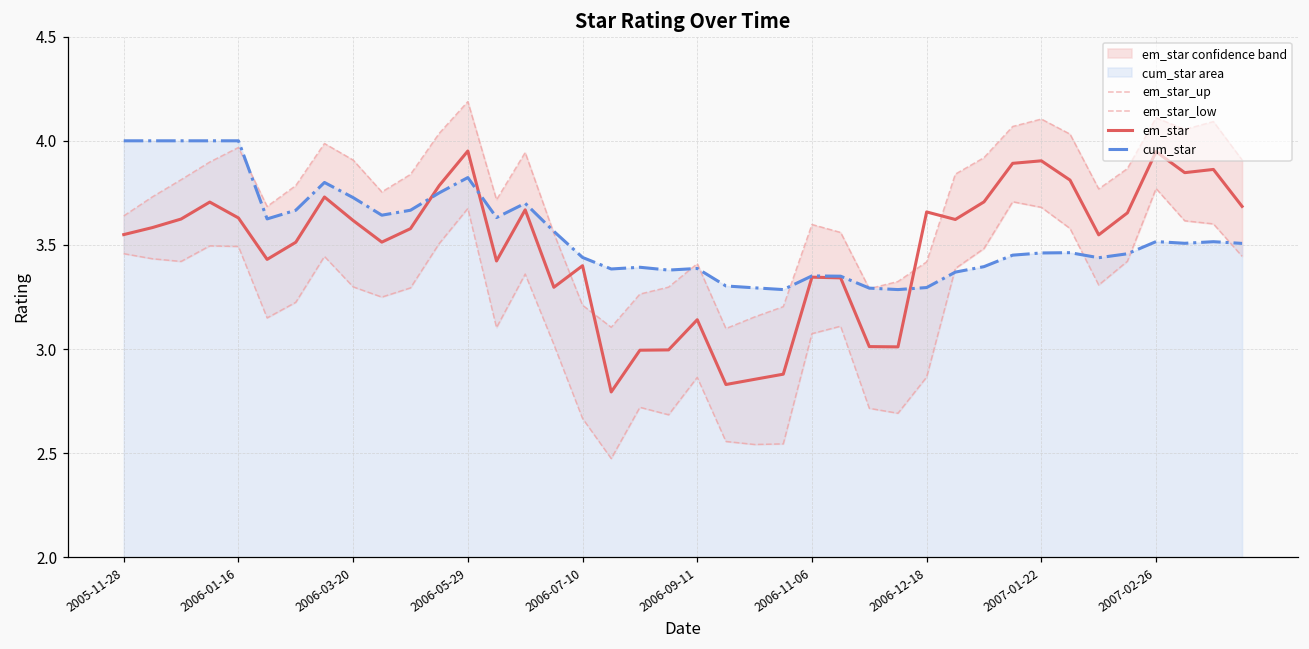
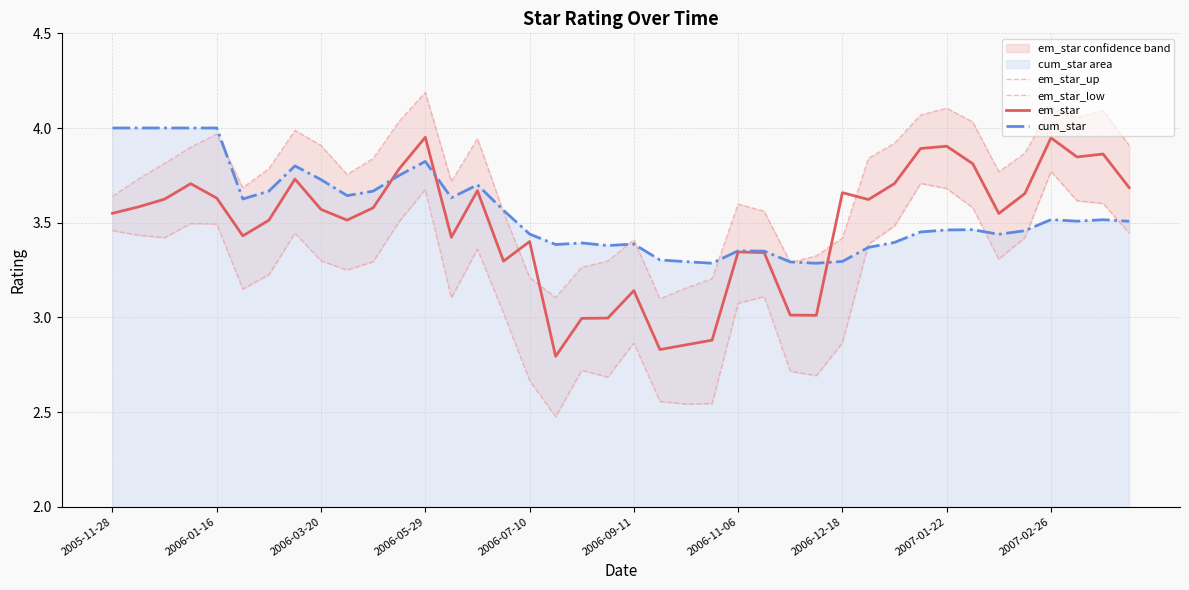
  {
    "em_star": {
      "2005-11-28": 3.55,
      "2006-01-16": 3.63,
-     "2006-03-20": 3.62,
+     "2006-03-20": 3.57,
      "2006-05-29": 3.95,
      "2006-07-10": 3.40,
      "2006-09-11": 3.14,
      "2006-12-18": 3.66,
      "2007-01-22": 3.90,
      "2007-02-26": 3.95
    }
  }
